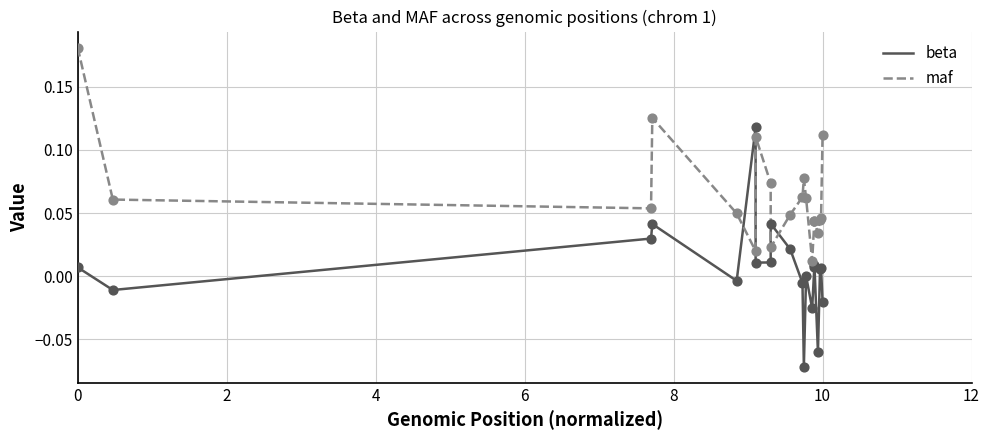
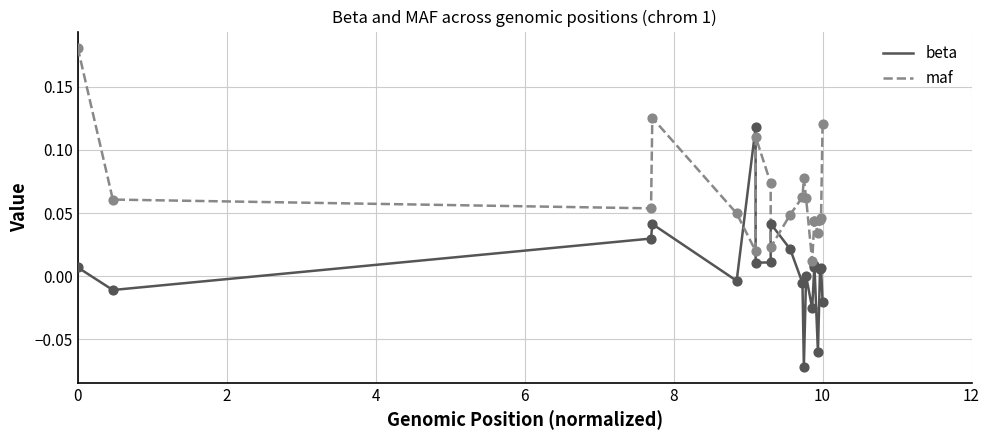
  {
    "beta": {
      "0": 0.007,
      "10": -0.020
    },
    "maf": {
      "0": 0.181,
-     "10": 0.112
+     "10": 0.120
    }
  }
